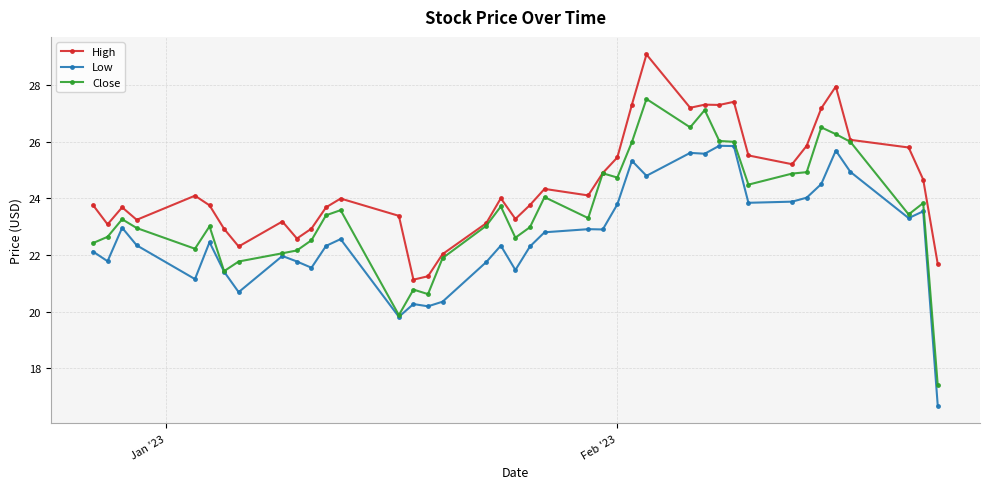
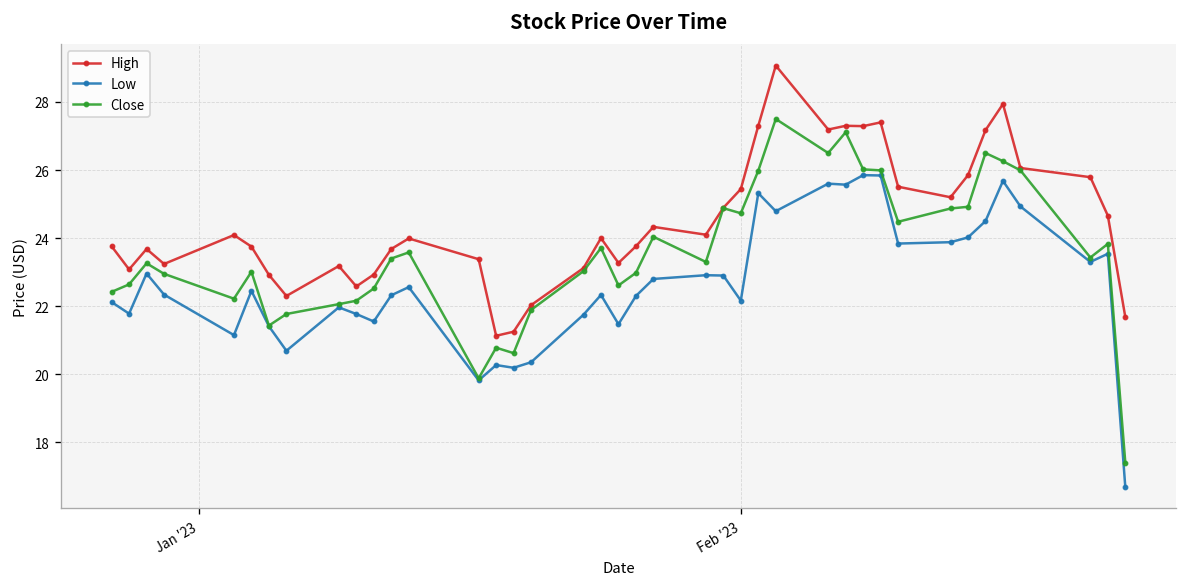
  {
    "High": {
      "Feb '23": 25.4
    },
    "Low": {
-     "Feb '23": 23.8
+     "Feb '23": 22.2
    },
    "Close": {
      "Feb '23": 24.7
    }
  }
